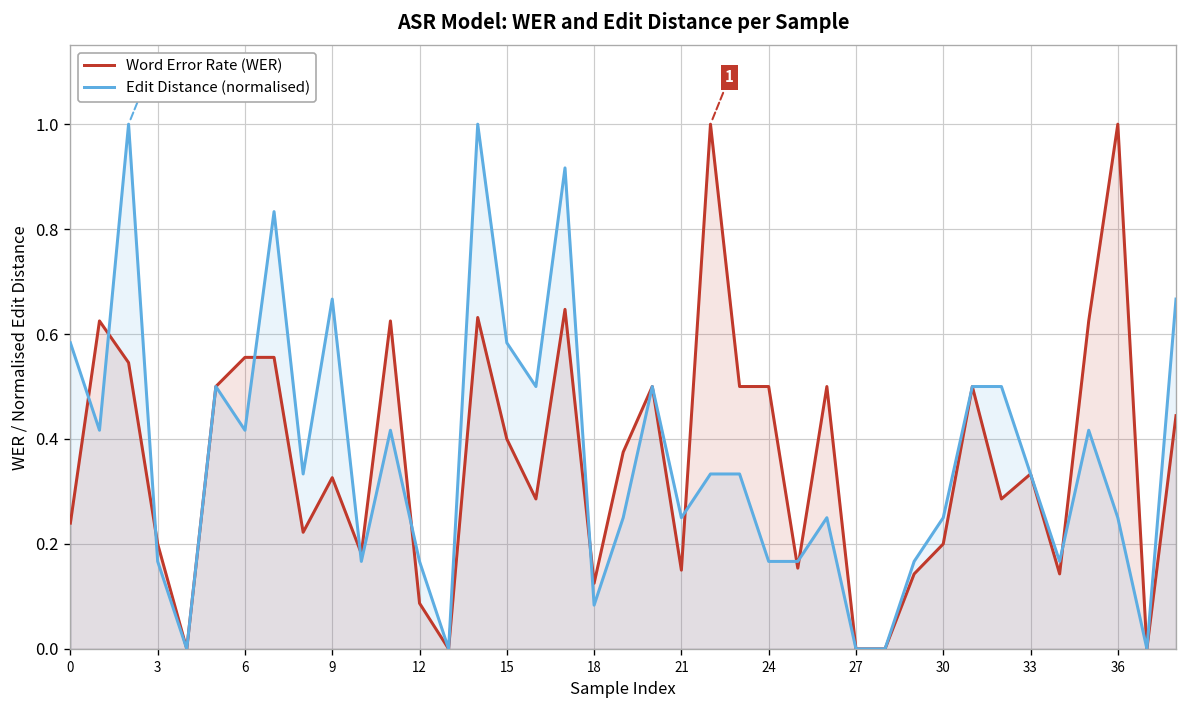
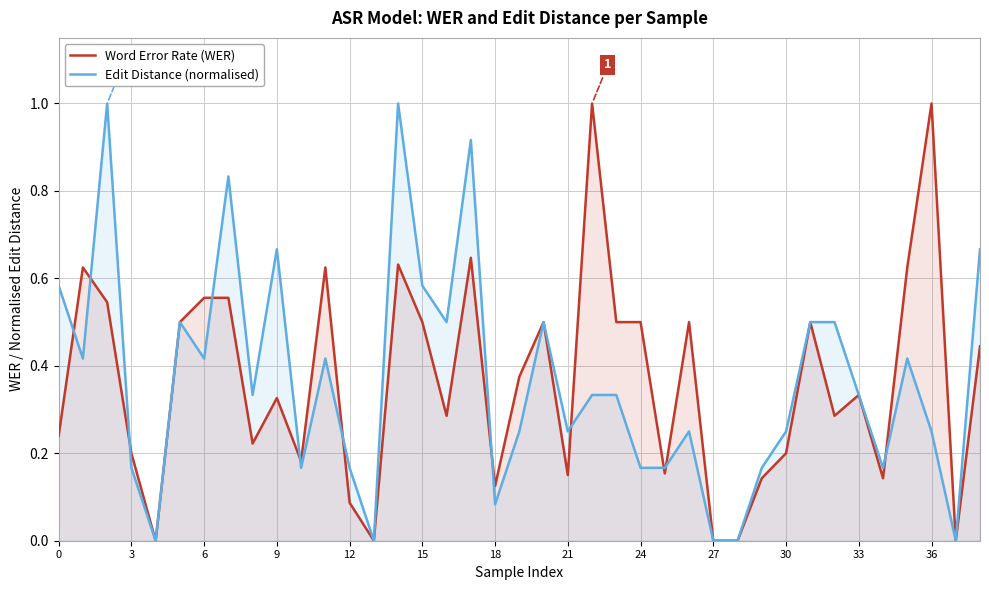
  {
    "Word Error Rate (WER)": {
      "0": 0.24,
      "3": 0.2,
      "6": 0.56,
      "9": 0.33,
      "12": 0.09,
-     "15": 0.4,
+     "15": 0.5,
      "18": 0.13,
      "21": 0.15,
      "24": 0.5,
      "30": 0.2,
      "36": 1.0
    },
    "Edit Distance (normalised)": {
      "0": 0.58,
      "3": 0.17,
      "6": 0.42,
      "9": 0.67,
      "12": 0.17,
      "15": 0.58,
      "18": 0.08,
      "21": 0.25,
      "24": 0.17,
      "30": 0.25,
      "36": 0.25
    }
  }
